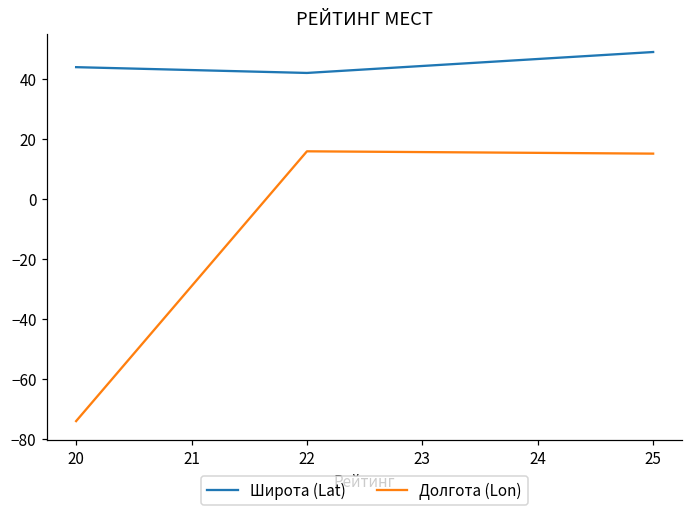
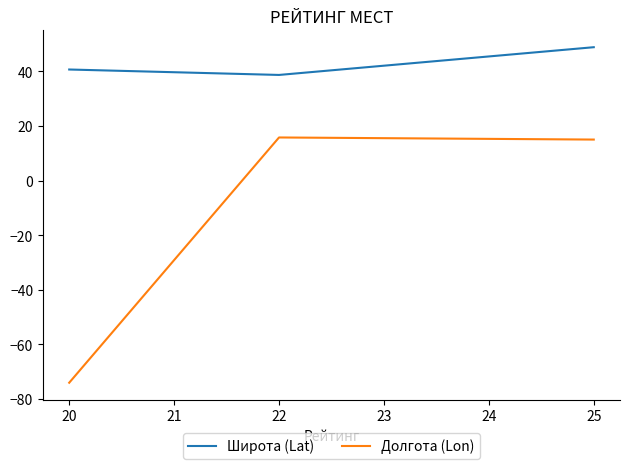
  {
    "Широта (Lat)": {
-     "20": 44,
-     "22": 42,
+     "20": 41,
+     "22": 39,
      "25": 49
    },
    "Долгота (Lon)": {
      "20": -74,
      "22": 16,
      "25": 15
    }
  }
